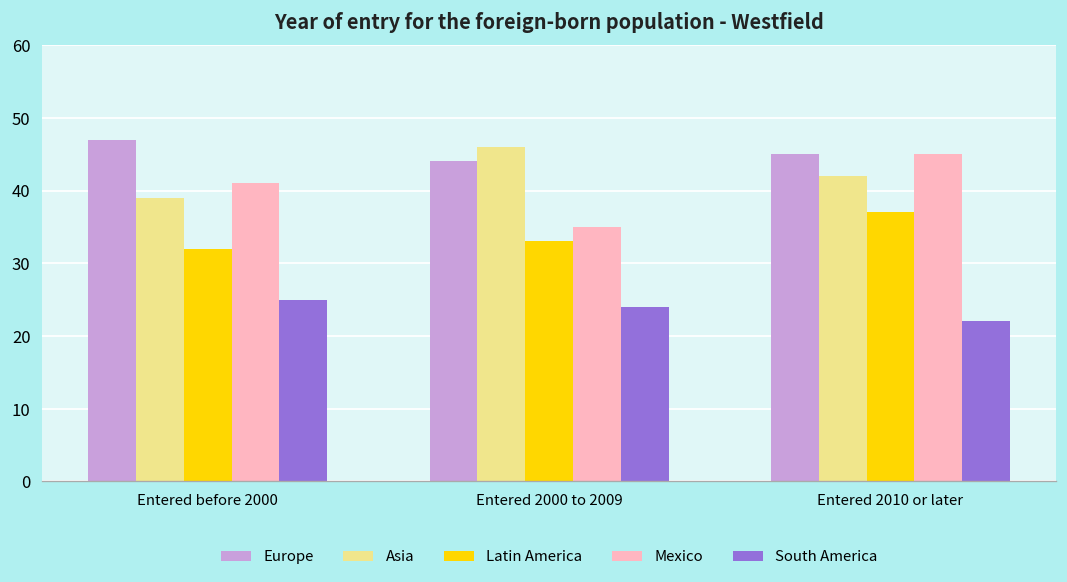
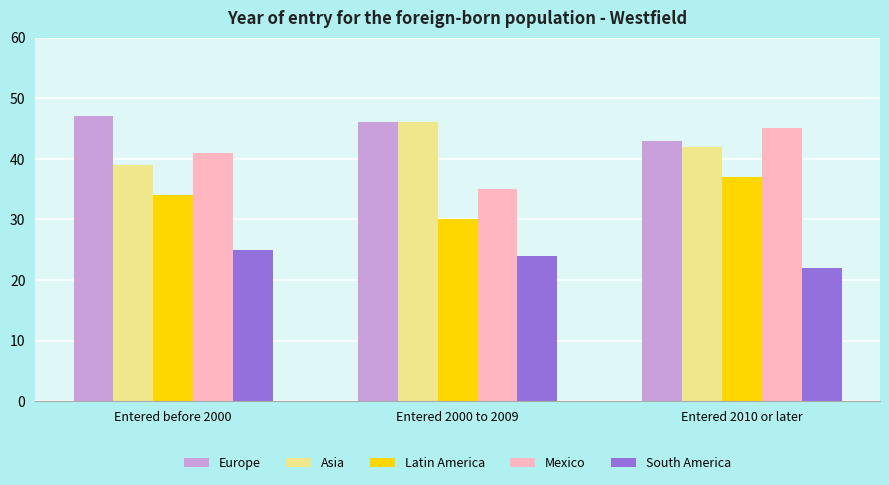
  {
    "Europe": {
      "Entered before 2000": 47,
-     "Entered 2000 to 2009": 44,
-     "Entered 2010 or later": 45
+     "Entered 2000 to 2009": 46,
+     "Entered 2010 or later": 43
    },
    "Asia": {
      "Entered before 2000": 39,
      "Entered 2000 to 2009": 46,
      "Entered 2010 or later": 42
    },
    "Latin America": {
-     "Entered before 2000": 32,
-     "Entered 2000 to 2009": 33,
+     "Entered before 2000": 34,
+     "Entered 2000 to 2009": 30,
      "Entered 2010 or later": 37
    },
    "Mexico": {
      "Entered before 2000": 41,
      "Entered 2000 to 2009": 35,
      "Entered 2010 or later": 45
    },
    "South America": {
      "Entered before 2000": 25,
      "Entered 2000 to 2009": 24,
      "Entered 2010 or later": 22
    }
  }
